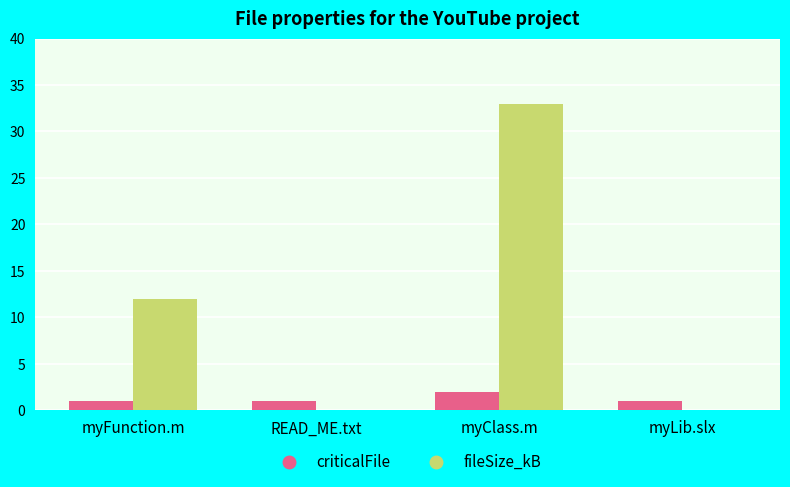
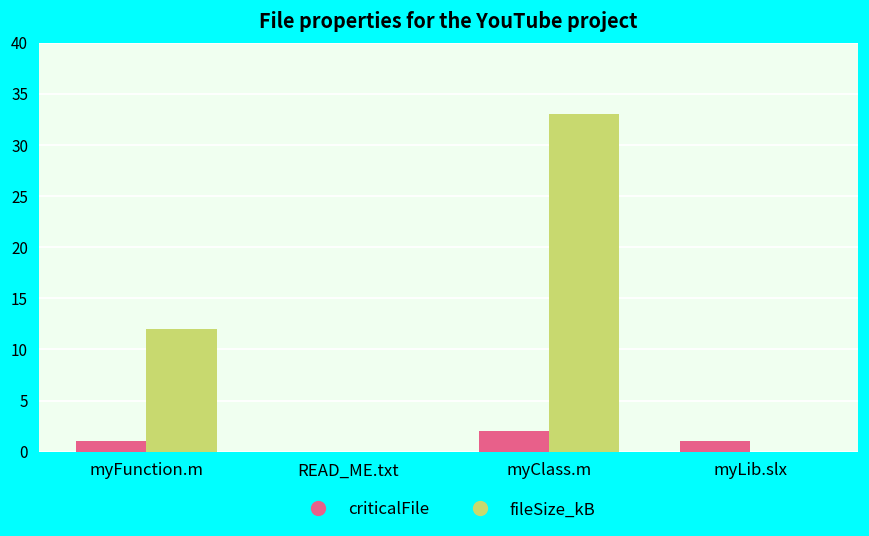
  {
    "criticalFile": {
      "myFunction.m": 1,
-     "READ_ME.txt": 1,
+     "READ_ME.txt": 0,
      "myClass.m": 2,
      "myLib.slx": 1
    },
    "fileSize_kB": {
      "myFunction.m": 12,
      "READ_ME.txt": 0,
      "myClass.m": 33,
      "myLib.slx": 0
    }
  }
